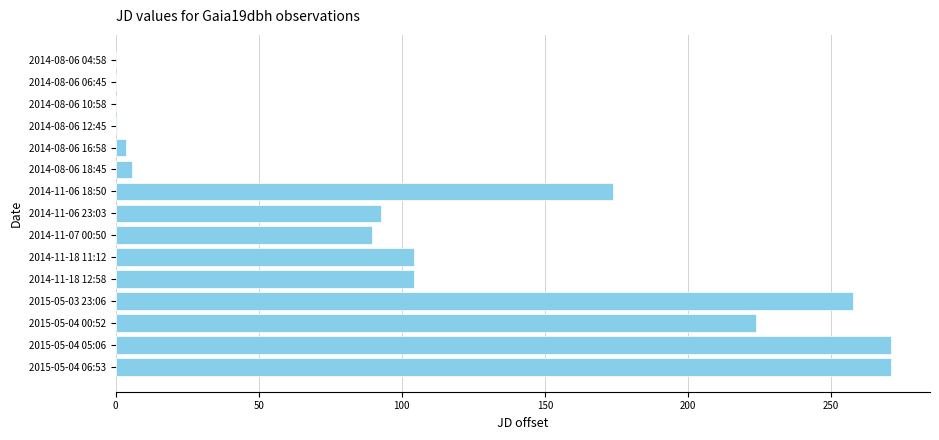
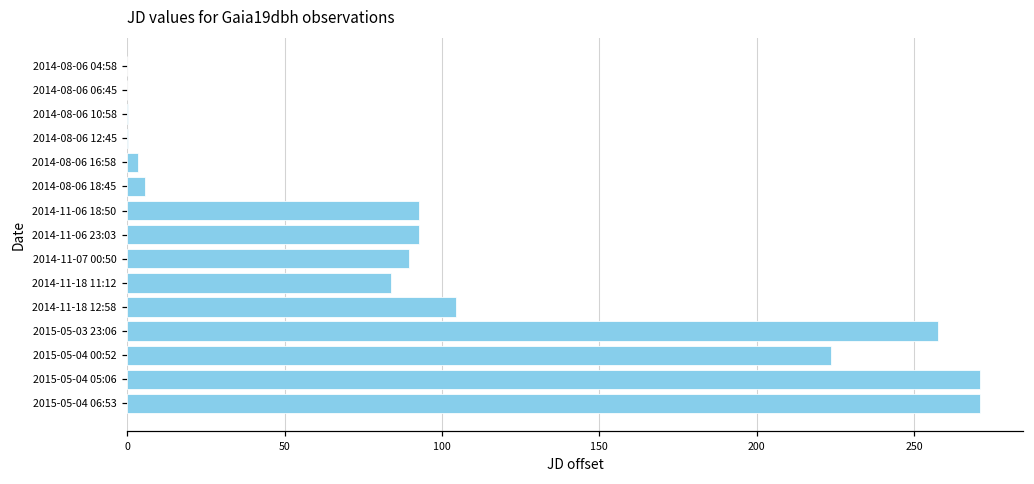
  {
    "2014-08-06 04:58": 0,
    "2014-08-06 16:58": 3,
    "2014-08-06 18:45": 6,
-   "2014-11-06 18:50": 174,
+   "2014-11-06 18:50": 93,
    "2014-11-06 23:03": 93,
    "2014-11-07 00:50": 89,
-   "2014-11-18 11:12": 104,
+   "2014-11-18 11:12": 84,
    "2014-11-18 12:58": 104,
    "2015-05-03 23:06": 258,
    "2015-05-04 00:52": 224,
    "2015-05-04 05:06": 271,
    "2015-05-04 06:53": 271
  }
